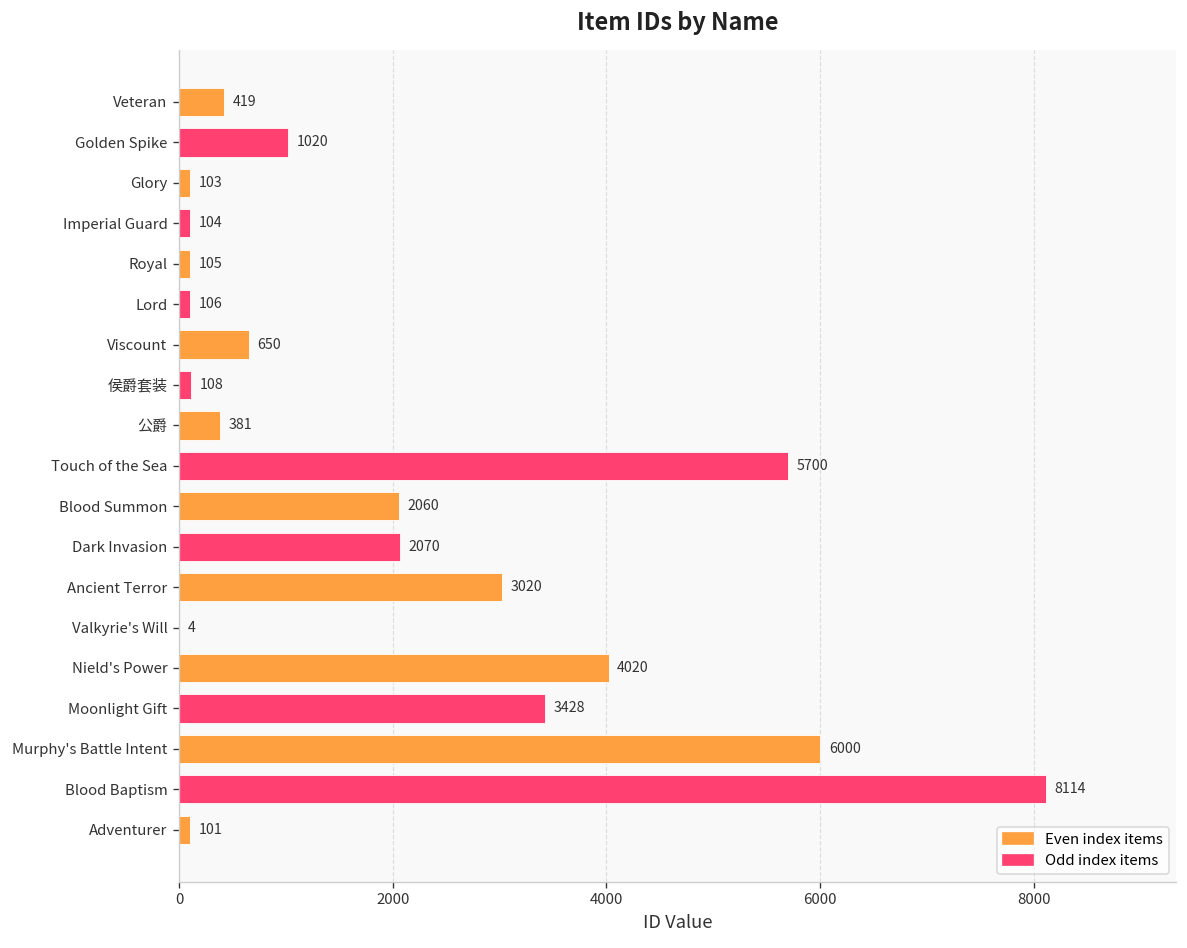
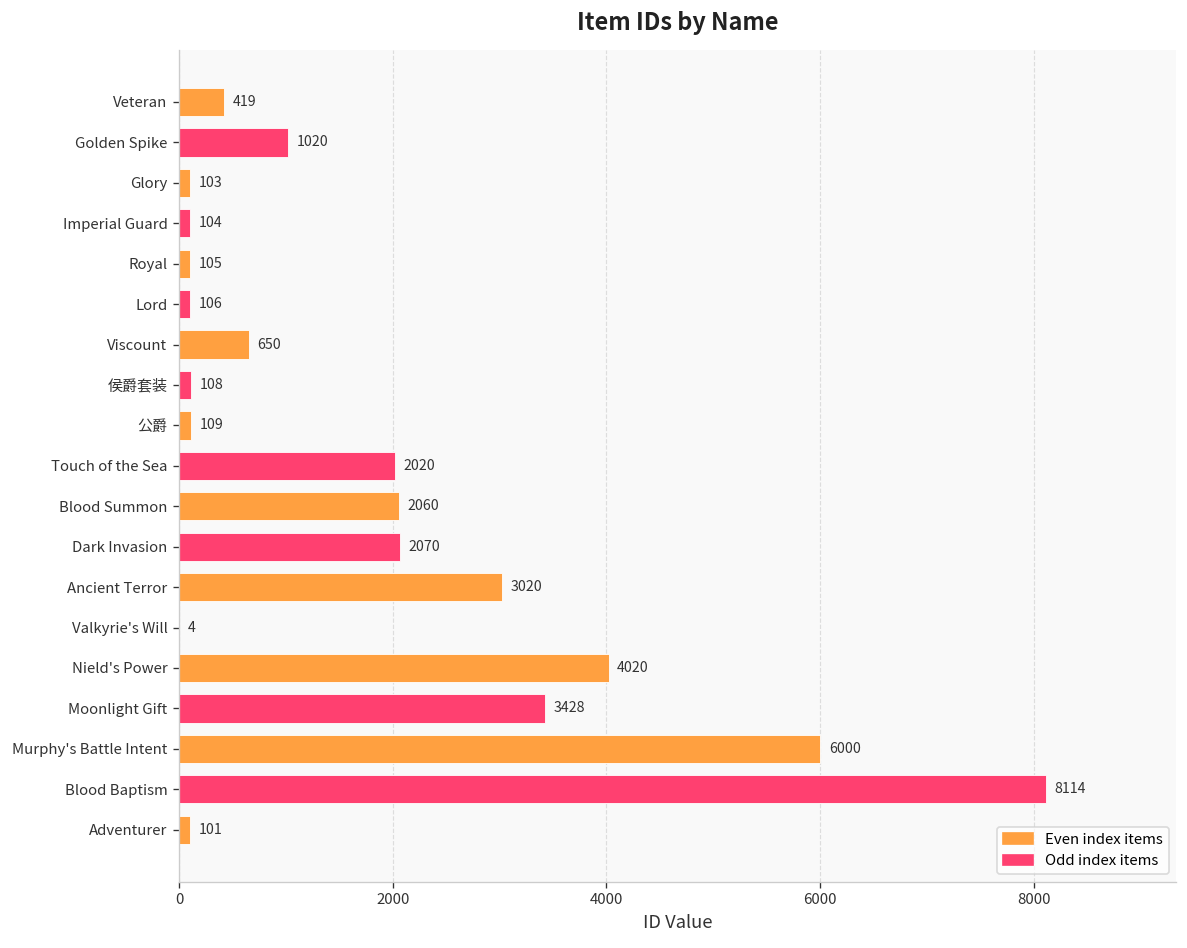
  {
    "Veteran": 419,
    "Golden Spike": 1020,
    "Glory": 103,
    "Imperial Guard": 104,
    "Royal": 105,
    "Lord": 106,
    "Viscount": 650,
    "侯爵套装": 108,
-   "公爵": 381,
-   "Touch of the Sea": 5700,
+   "公爵": 109,
+   "Touch of the Sea": 2020,
    "Blood Summon": 2060,
    "Dark Invasion": 2070,
    "Ancient Terror": 3020,
    "Valkyrie's Will": 4,
    "Nield's Power": 4020,
    "Moonlight Gift": 3428,
    "Murphy's Battle Intent": 6000,
    "Blood Baptism": 8114,
    "Adventurer": 101
  }
